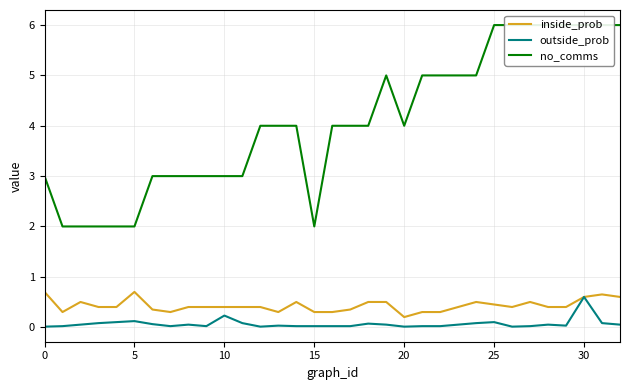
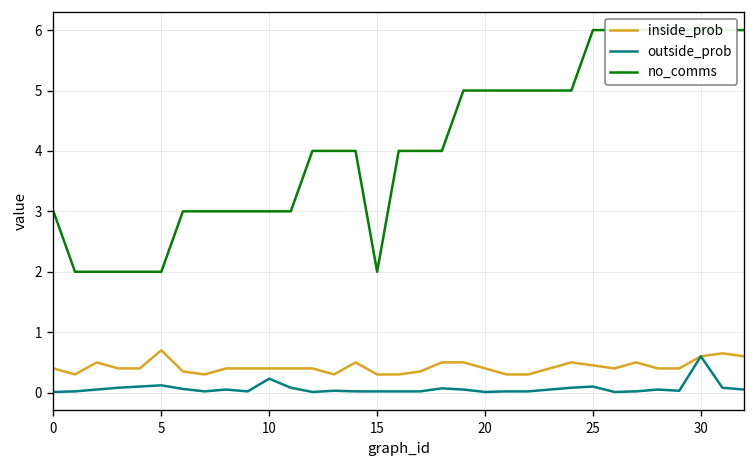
  {
    "inside_prob": {
-     "0": 0.7,
+     "0": 0.4,
      "5": 0.7,
      "10": 0.4,
      "15": 0.3,
-     "20": 0.2,
+     "20": 0.4,
      "25": 0.5
    },
    "outside_prob": {
      "0": 0.0,
      "5": 0.1,
      "10": 0.2,
      "15": 0.0,
      "20": 0.0,
      "25": 0.1
    },
    "no_comms": {
      "0": 3,
      "5": 2,
      "10": 3,
      "15": 2,
-     "20": 4,
+     "20": 5,
      "25": 6
    }
  }
